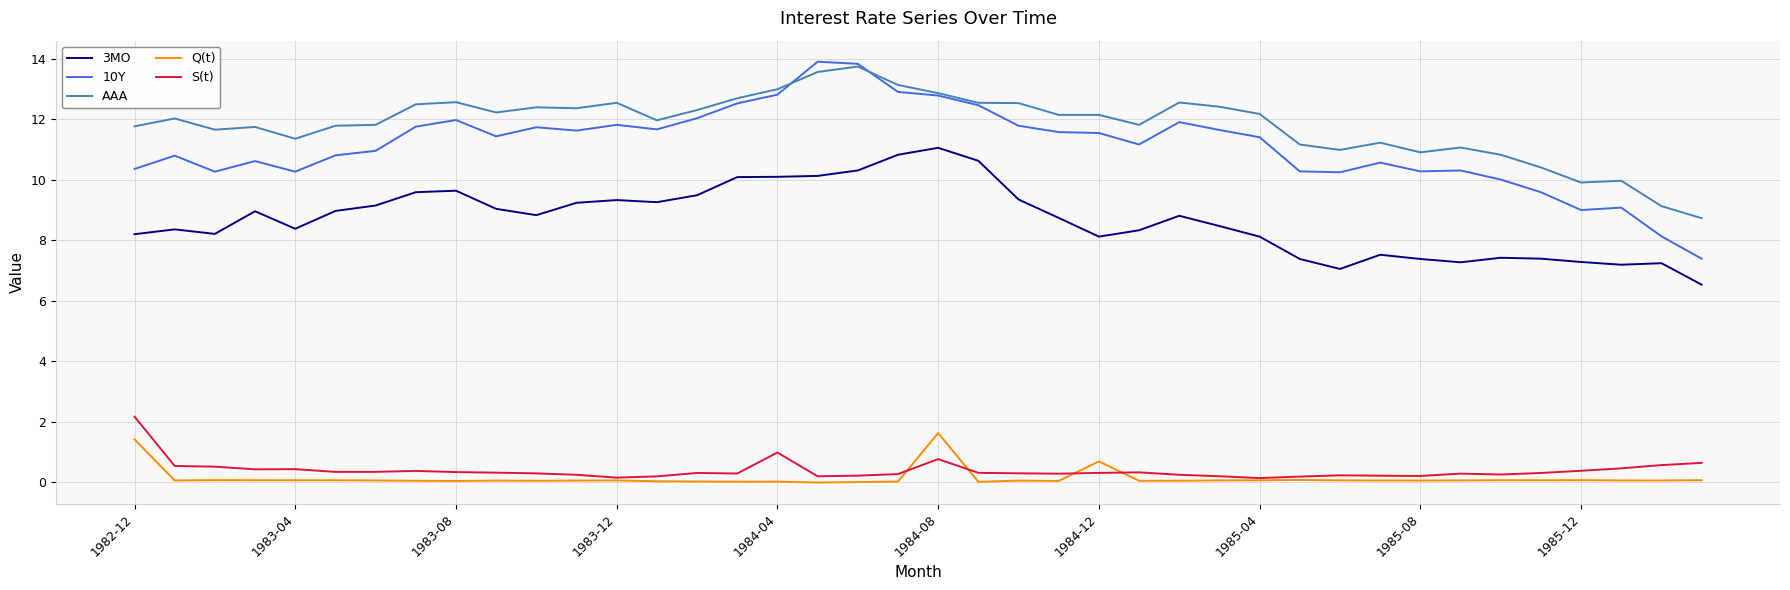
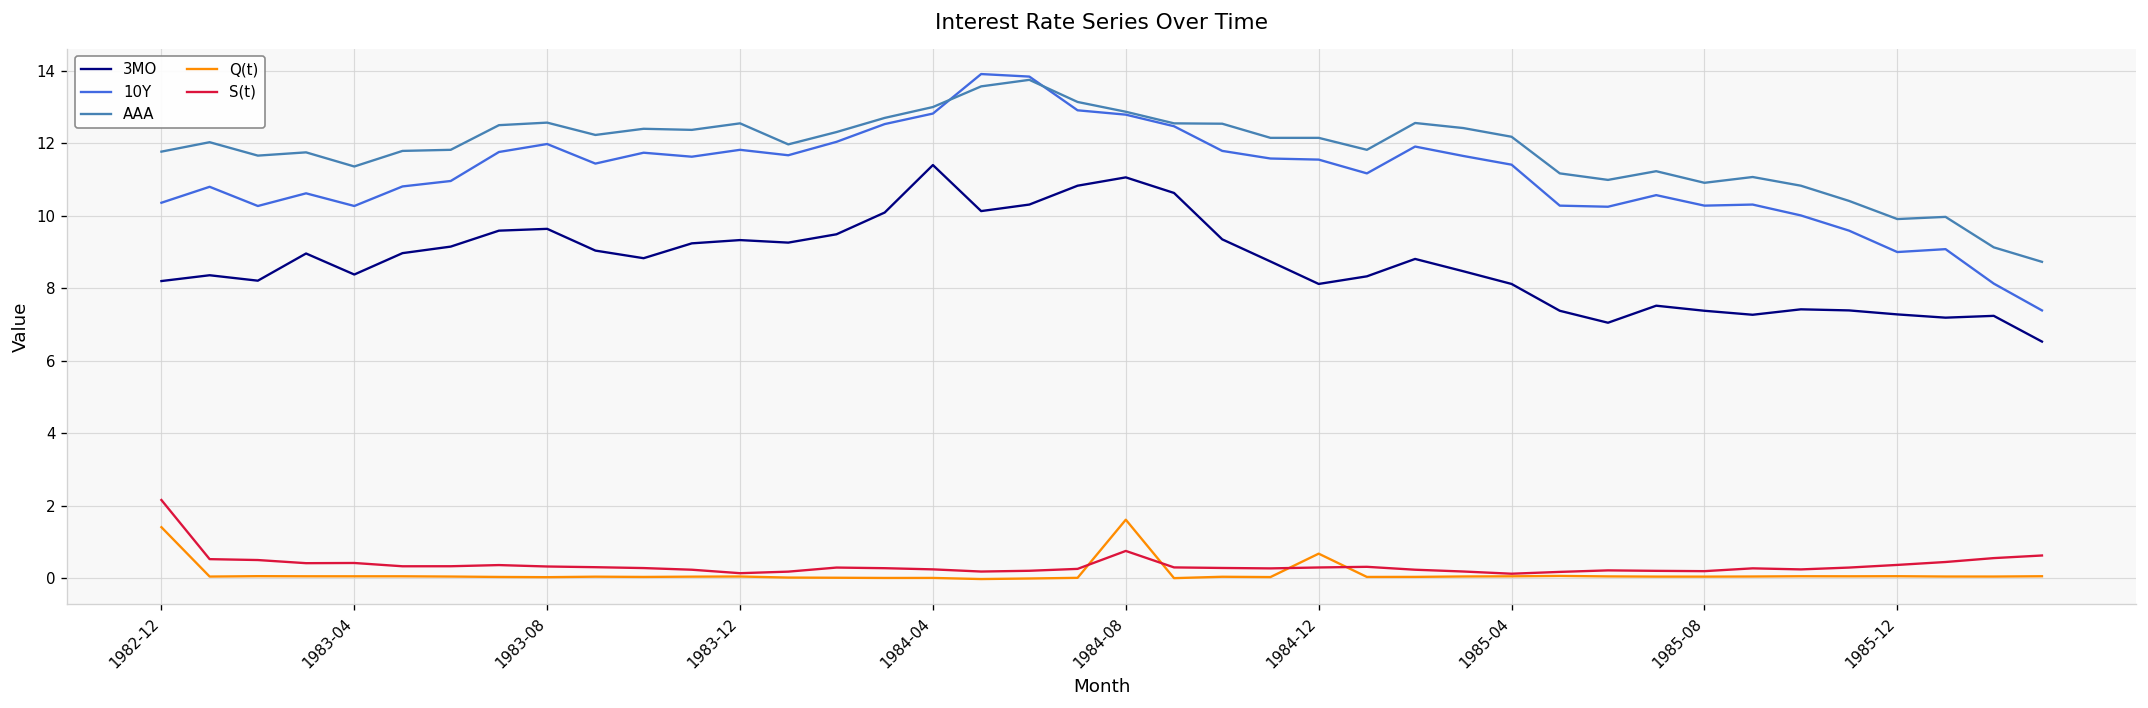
  {
    "3MO": {
      "1982-12": 8.2,
      "1983-04": 8.4,
      "1983-08": 9.6,
      "1983-12": 9.3,
-     "1984-04": 10.1,
+     "1984-04": 11.4,
      "1984-08": 11.1,
      "1984-12": 8.1,
      "1985-04": 8.1,
      "1985-08": 7.4,
      "1985-12": 7.3
    },
    "Q(t)": {
      "1982-12": 1.4,
      "1983-04": 0.1,
      "1983-08": 0.0,
      "1983-12": 0.0,
      "1984-04": 0.0,
      "1984-08": 1.6,
      "1984-12": 0.7,
      "1985-08": 0.0,
      "1985-12": 0.1
    },
    "S(t)": {
      "1982-12": 2.2,
      "1983-04": 0.4,
      "1983-08": 0.3,
      "1983-12": 0.1,
-     "1984-04": 1.0,
+     "1984-04": 0.2,
      "1984-08": 0.8,
      "1984-12": 0.3,
      "1985-08": 0.2,
      "1985-12": 0.4
    }
  }
